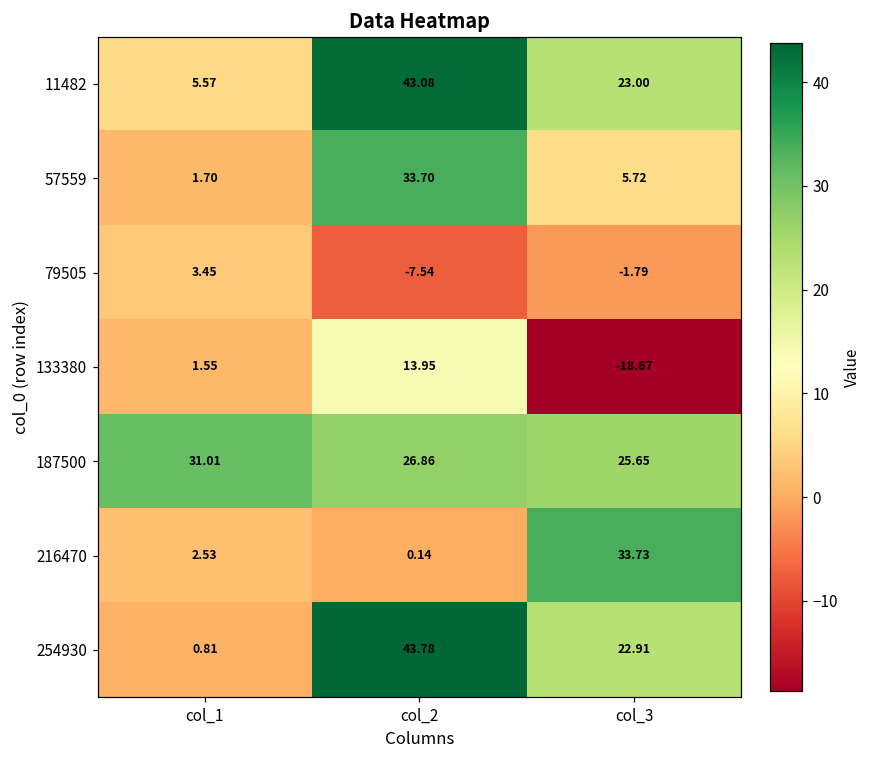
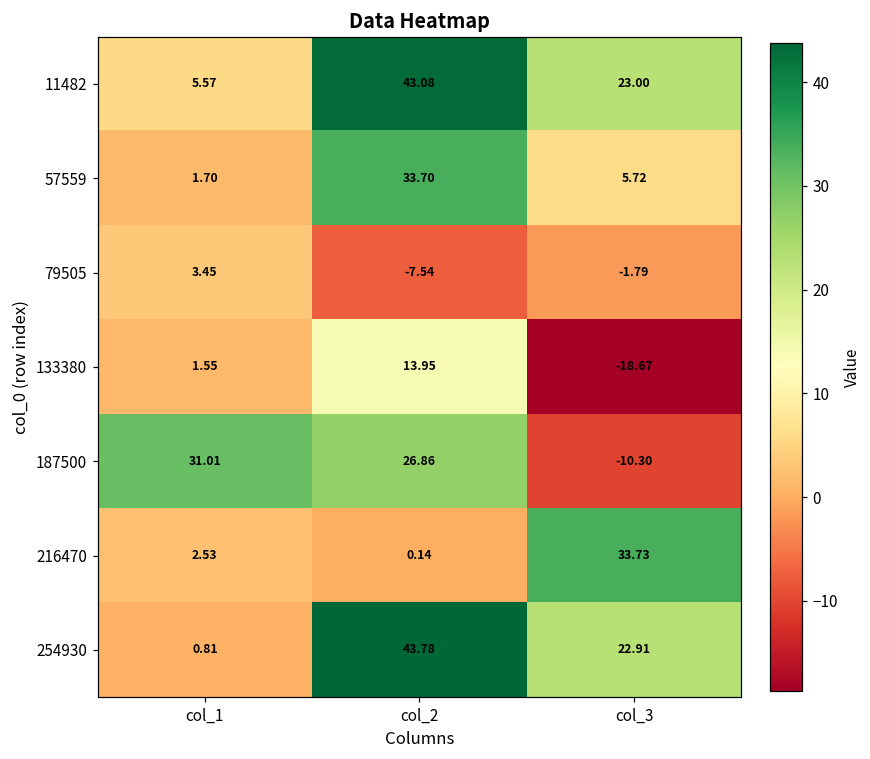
  {
    "11482": {
      "col_1": 5.57,
      "col_2": 43.08,
      "col_3": 23.00
    },
    "57559": {
      "col_1": 1.70,
      "col_2": 33.70,
      "col_3": 5.72
    },
    "79505": {
      "col_1": 3.45,
      "col_2": -7.54,
      "col_3": -1.79
    },
    "133380": {
      "col_1": 1.55,
      "col_2": 13.95,
      "col_3": -18.67
    },
    "187500": {
      "col_1": 31.01,
      "col_2": 26.86,
-     "col_3": 25.65
+     "col_3": -10.30
    },
    "216470": {
      "col_1": 2.53,
      "col_2": 0.14,
      "col_3": 33.73
    },
    "254930": {
      "col_1": 0.81,
      "col_2": 43.78,
      "col_3": 22.91
    }
  }
